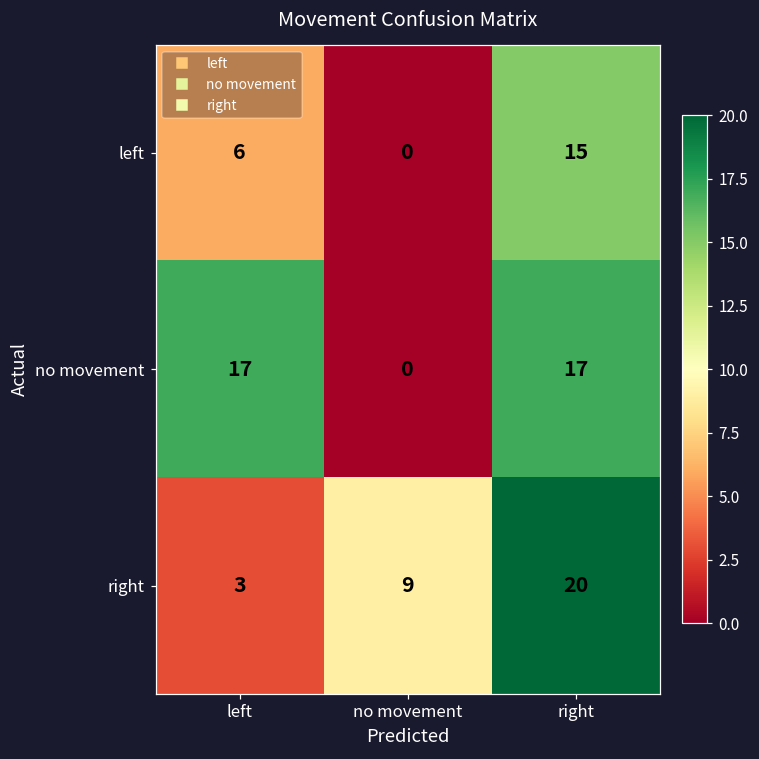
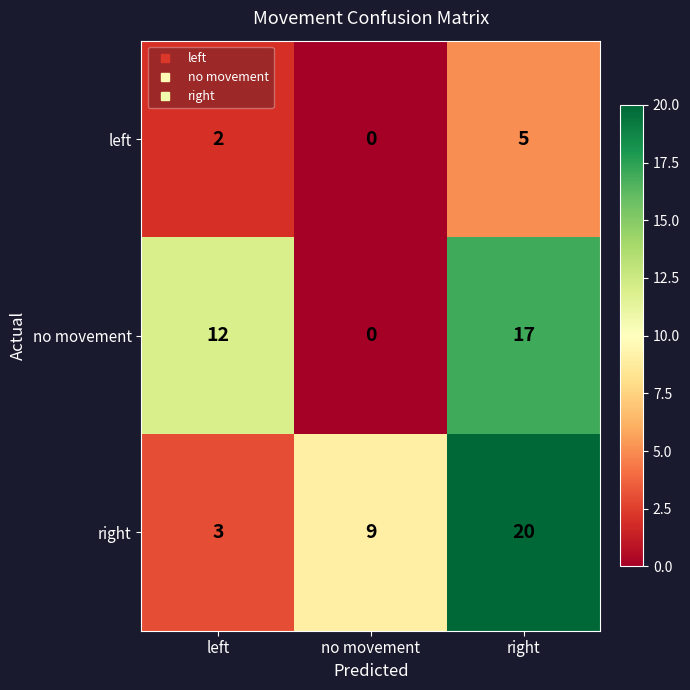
  {
    "left": {
-     "left": 6,
+     "left": 2,
      "no movement": 0,
-     "right": 15
+     "right": 5
    },
    "no movement": {
-     "left": 17,
+     "left": 12,
      "no movement": 0,
      "right": 17
    },
    "right": {
      "left": 3,
      "no movement": 9,
      "right": 20
    }
  }
